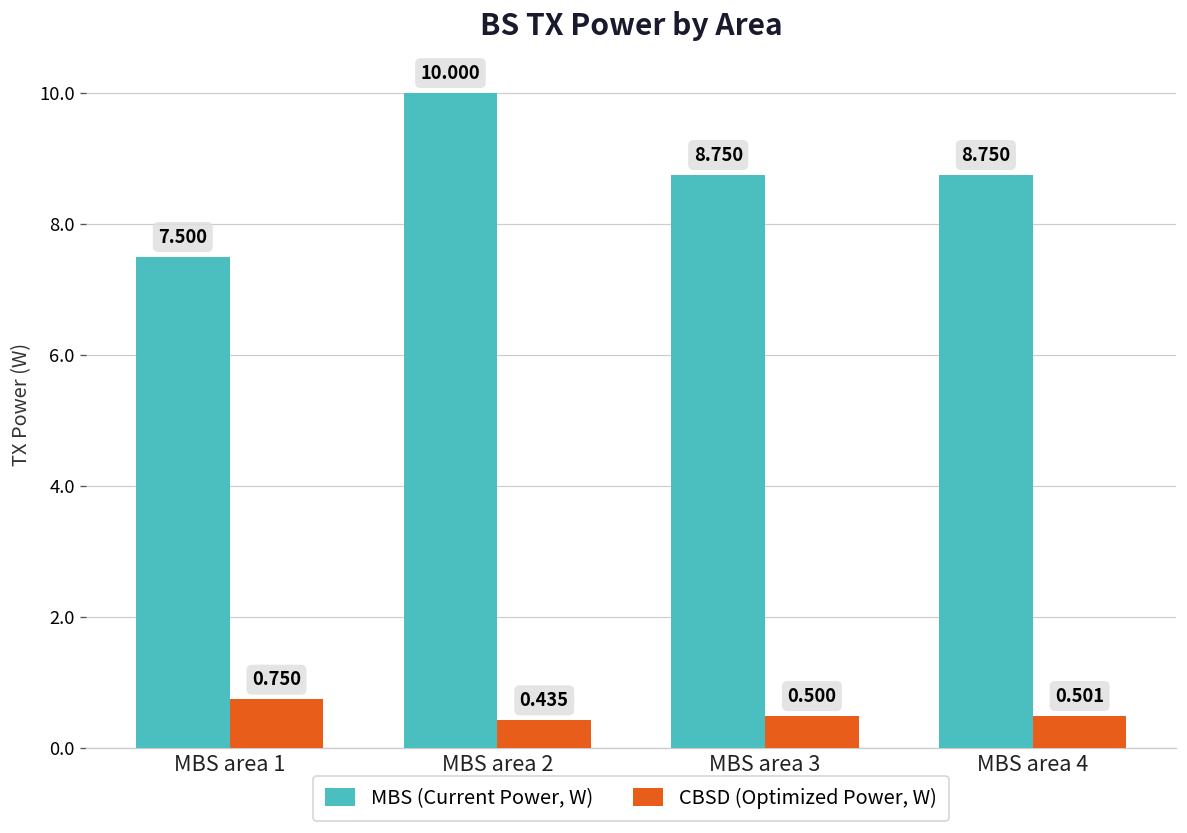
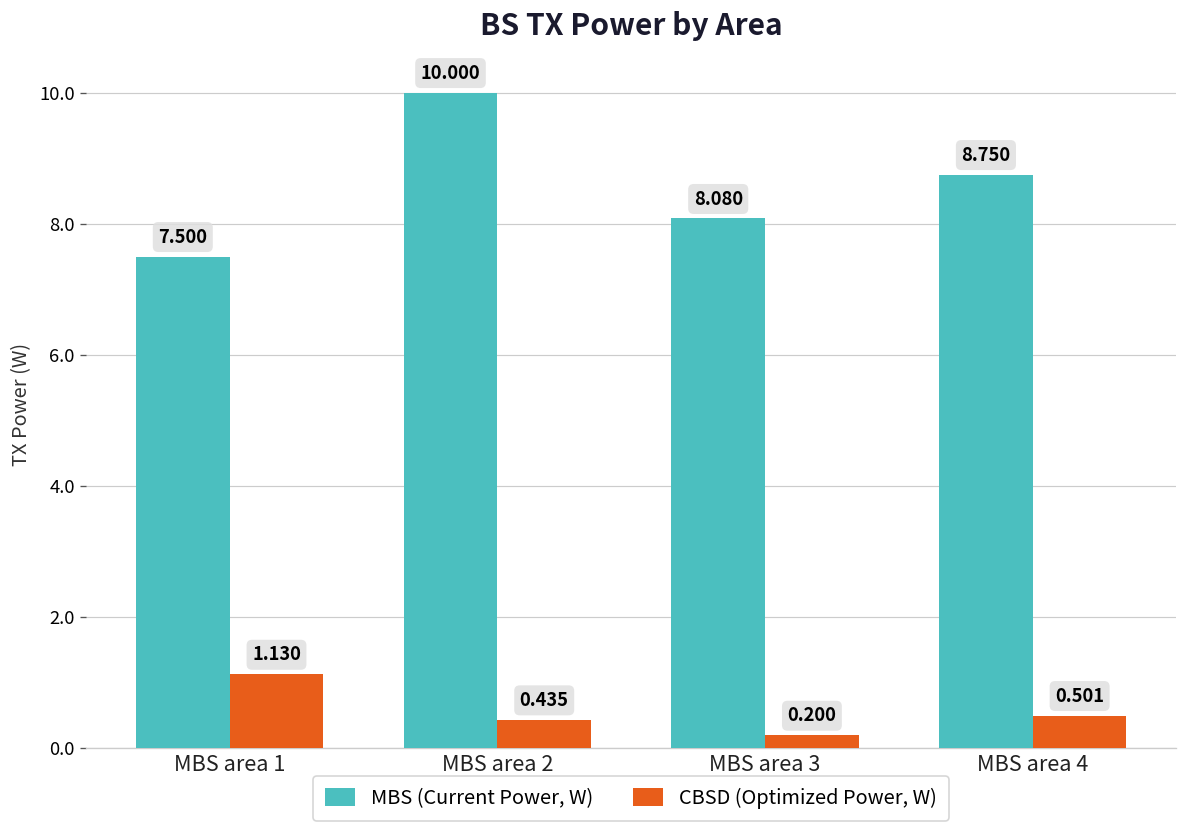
  {
    "MBS (Current Power, W)": {
-     "MBS area 3": 8.750
+     "MBS area 3": 8.080
    },
    "CBSD (Optimized Power, W)": {
-     "MBS area 1": 0.750,
-     "MBS area 3": 0.500
+     "MBS area 1": 1.130,
+     "MBS area 3": 0.200
    }
  }
